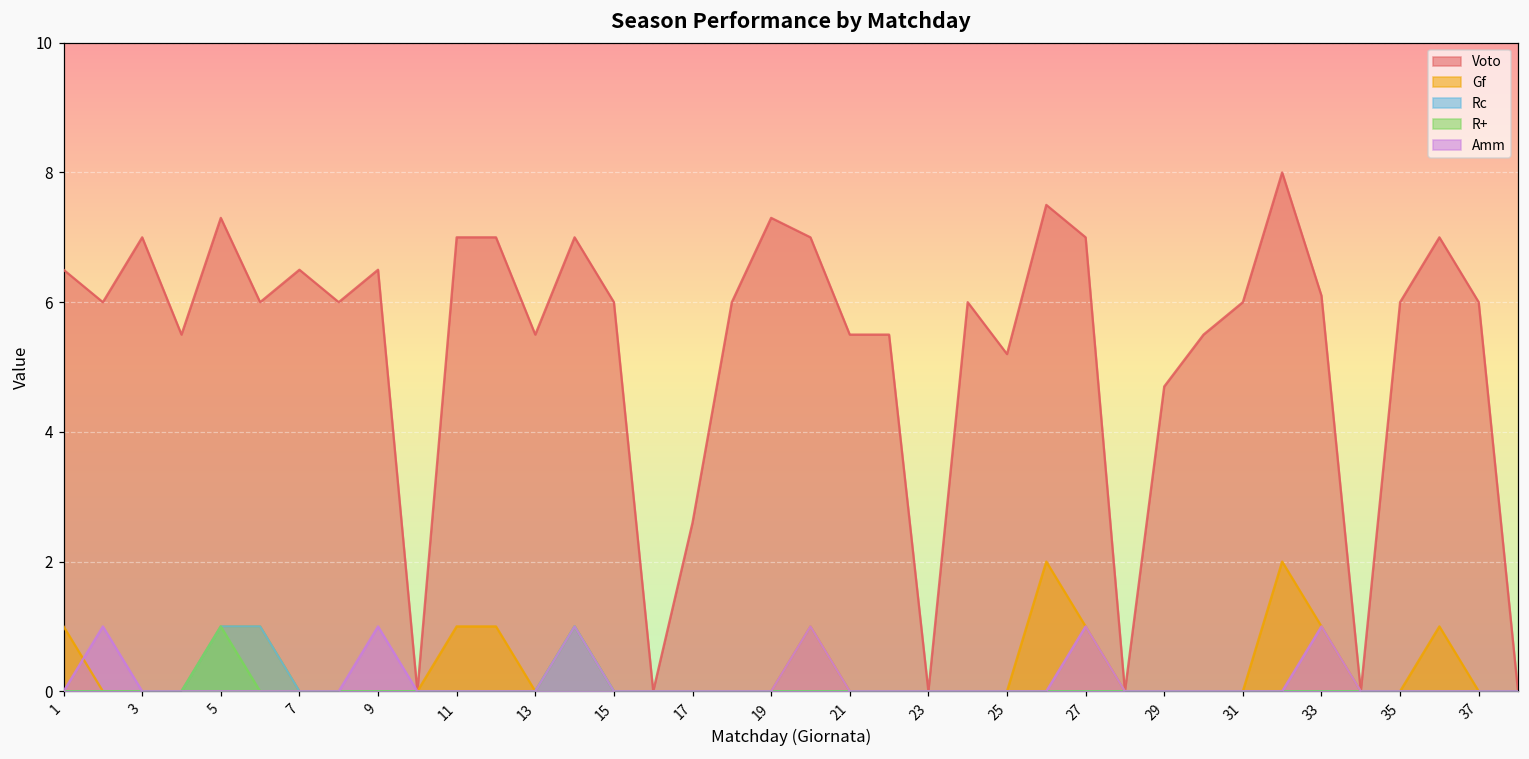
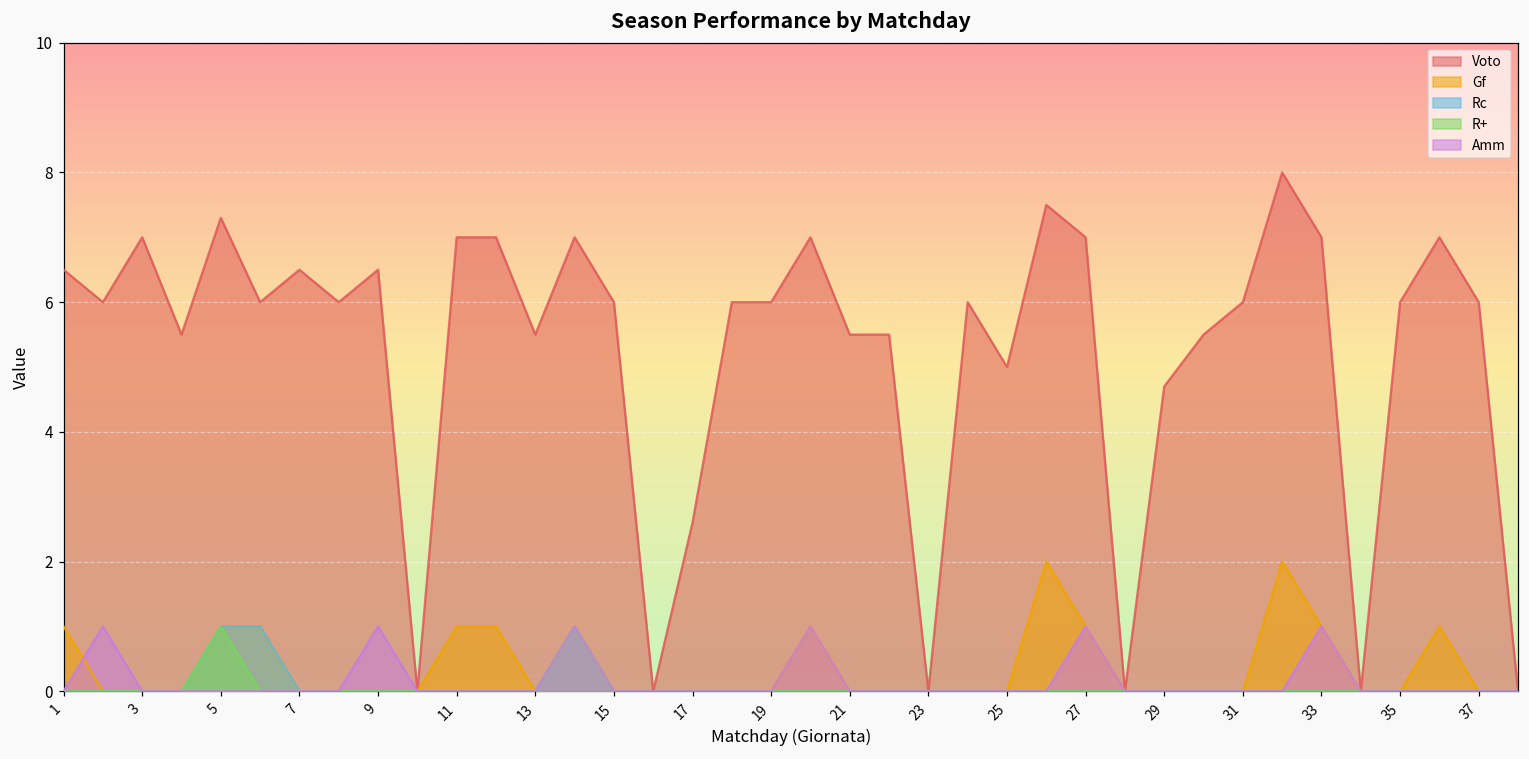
  {
    "Voto": {
      "1": 6.5,
      "3": 7.0,
      "5": 7.3,
      "7": 6.5,
      "9": 6.5,
      "11": 7.0,
      "13": 5.5,
      "15": 6.0,
      "17": 2.6,
-     "19": 7.3,
+     "19": 6.0,
      "21": 5.5,
-     "25": 5.2,
+     "25": 5.0,
      "27": 7.0,
      "29": 4.7,
      "31": 6.0,
-     "33": 6.1,
+     "33": 7.0,
      "35": 6.0,
      "37": 6.0
    },
    "Gf": {
      "1": 1.0,
      "11": 1.0
    },
    "Amm": {
      "5": 0.0,
      "9": 1.0
    }
  }
